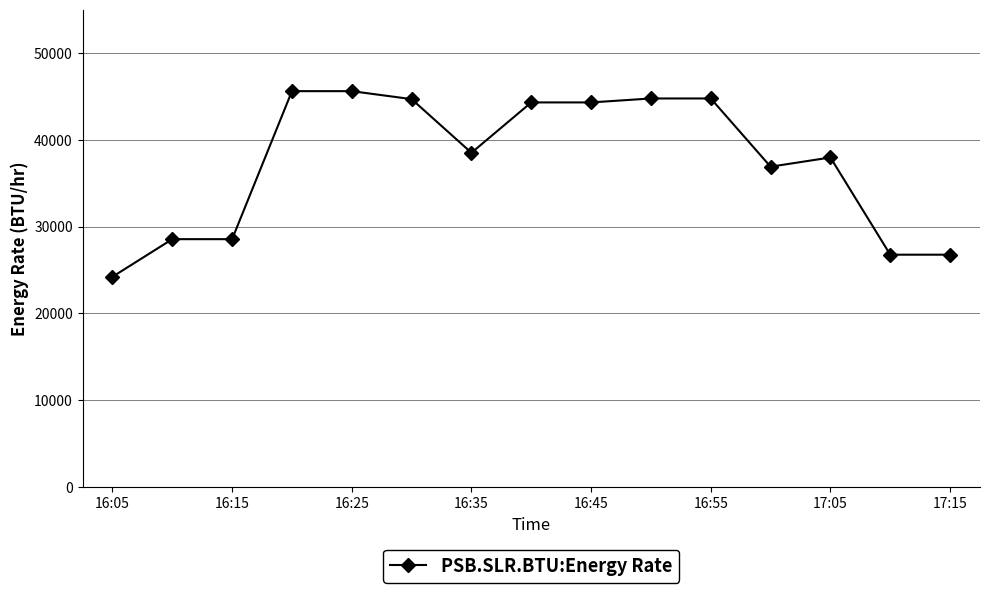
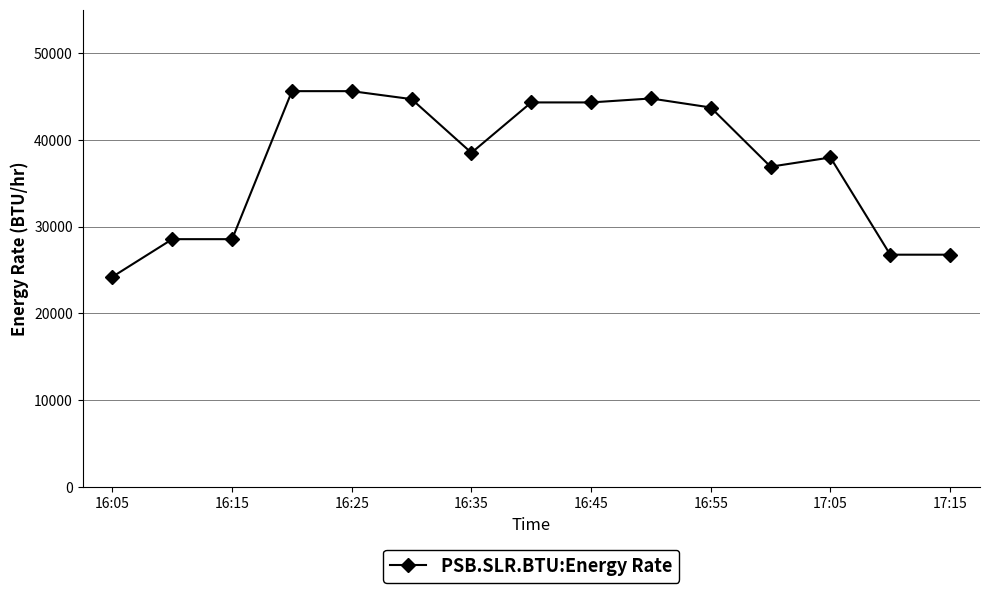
  {
    "16:05": 24000,
    "16:15": 29000,
    "16:25": 46000,
    "16:35": 39000,
    "16:45": 44000,
-   "16:55": 45000,
+   "16:55": 44000,
    "17:05": 38000,
    "17:15": 27000
  }
